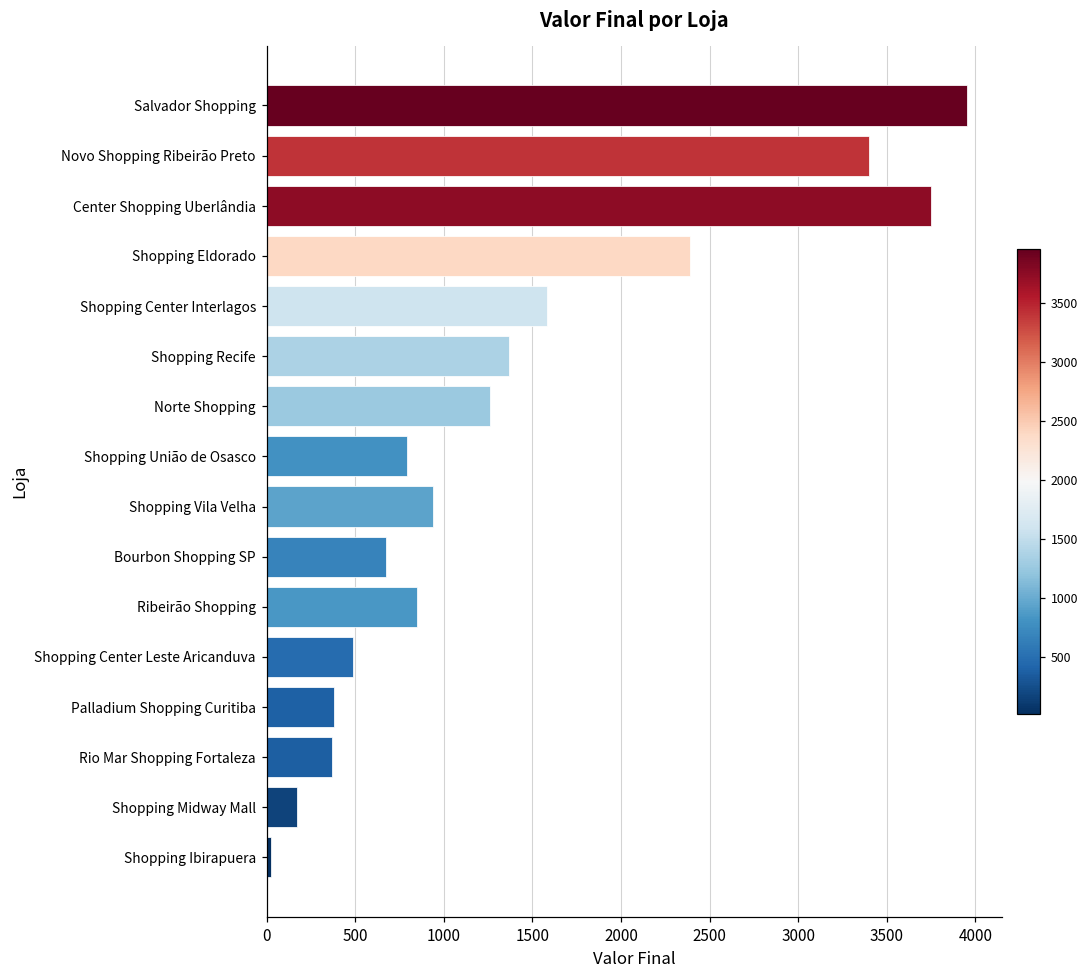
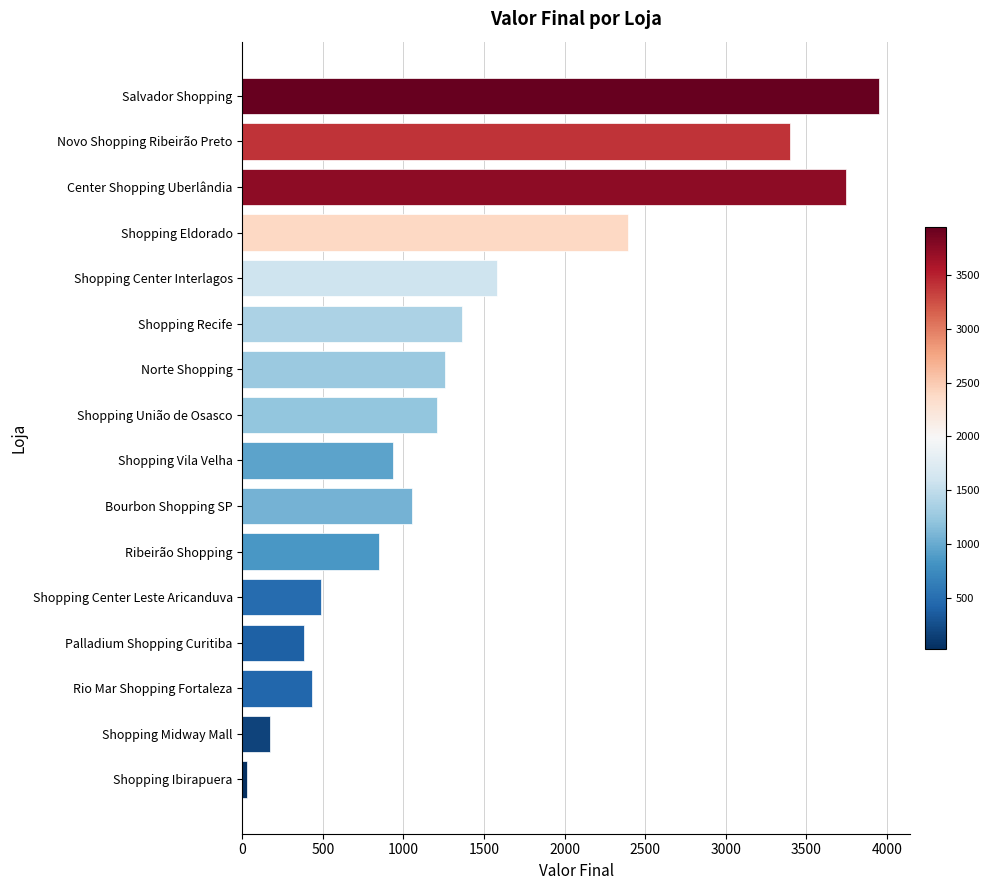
  {
    "Salvador Shopping": 3950,
    "Novo Shopping Ribeirão Preto": 3400,
    "Center Shopping Uberlândia": 3750,
    "Shopping Eldorado": 2390,
    "Shopping Center Interlagos": 1580,
    "Shopping Recife": 1370,
    "Norte Shopping": 1260,
-   "Shopping União de Osasco": 790,
+   "Shopping União de Osasco": 1210,
    "Shopping Vila Velha": 940,
-   "Bourbon Shopping SP": 680,
+   "Bourbon Shopping SP": 1050,
    "Ribeirão Shopping": 850,
    "Shopping Center Leste Aricanduva": 490,
    "Palladium Shopping Curitiba": 380,
-   "Rio Mar Shopping Fortaleza": 370,
+   "Rio Mar Shopping Fortaleza": 430,
    "Shopping Midway Mall": 170,
    "Shopping Ibirapuera": 30
  }
